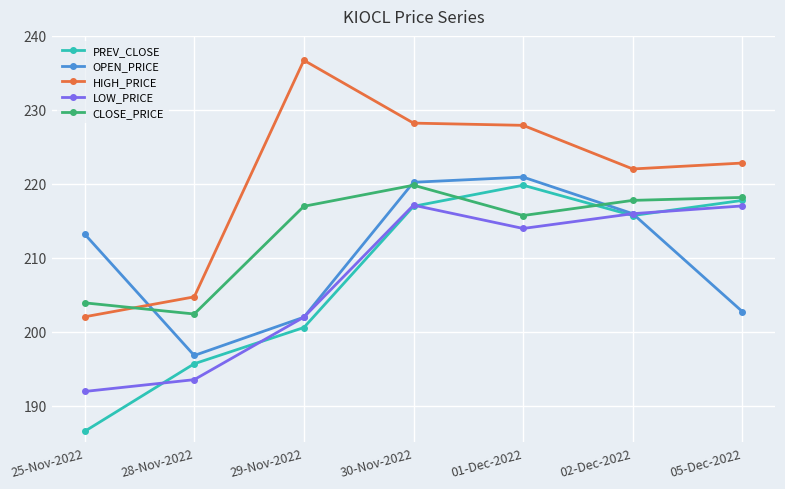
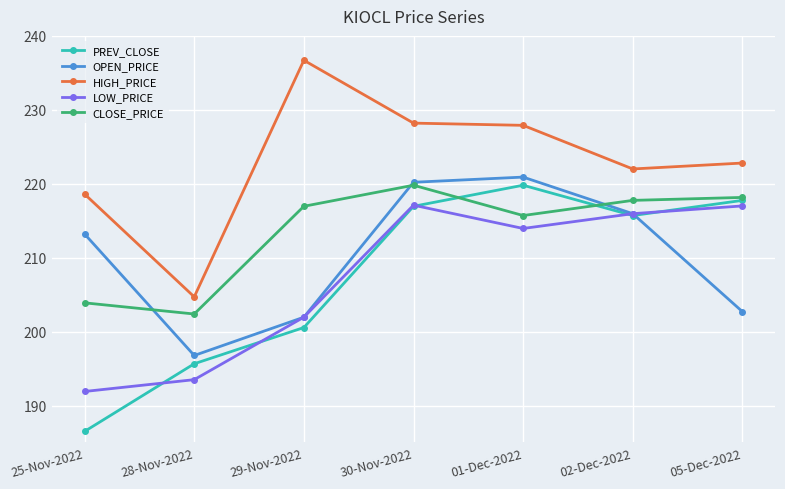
  {
    "PREV_CLOSE": {
      "25-Nov-2022": 187,
      "28-Nov-2022": 196,
      "29-Nov-2022": 201,
      "01-Dec-2022": 220,
      "05-Dec-2022": 218
    },
    "OPEN_PRICE": {
      "25-Nov-2022": 213,
      "28-Nov-2022": 197,
      "30-Nov-2022": 220,
      "01-Dec-2022": 221,
      "05-Dec-2022": 203
    },
    "HIGH_PRICE": {
-     "25-Nov-2022": 202,
+     "25-Nov-2022": 219,
      "28-Nov-2022": 205,
      "29-Nov-2022": 237,
      "30-Nov-2022": 228,
      "01-Dec-2022": 228,
      "02-Dec-2022": 222,
      "05-Dec-2022": 223
    },
    "LOW_PRICE": {
      "25-Nov-2022": 192,
      "28-Nov-2022": 194,
      "01-Dec-2022": 214,
      "05-Dec-2022": 217
    },
    "CLOSE_PRICE": {
      "25-Nov-2022": 204,
      "28-Nov-2022": 202,
      "29-Nov-2022": 217,
      "30-Nov-2022": 220,
      "01-Dec-2022": 216,
      "02-Dec-2022": 218,
      "05-Dec-2022": 218
    }
  }
